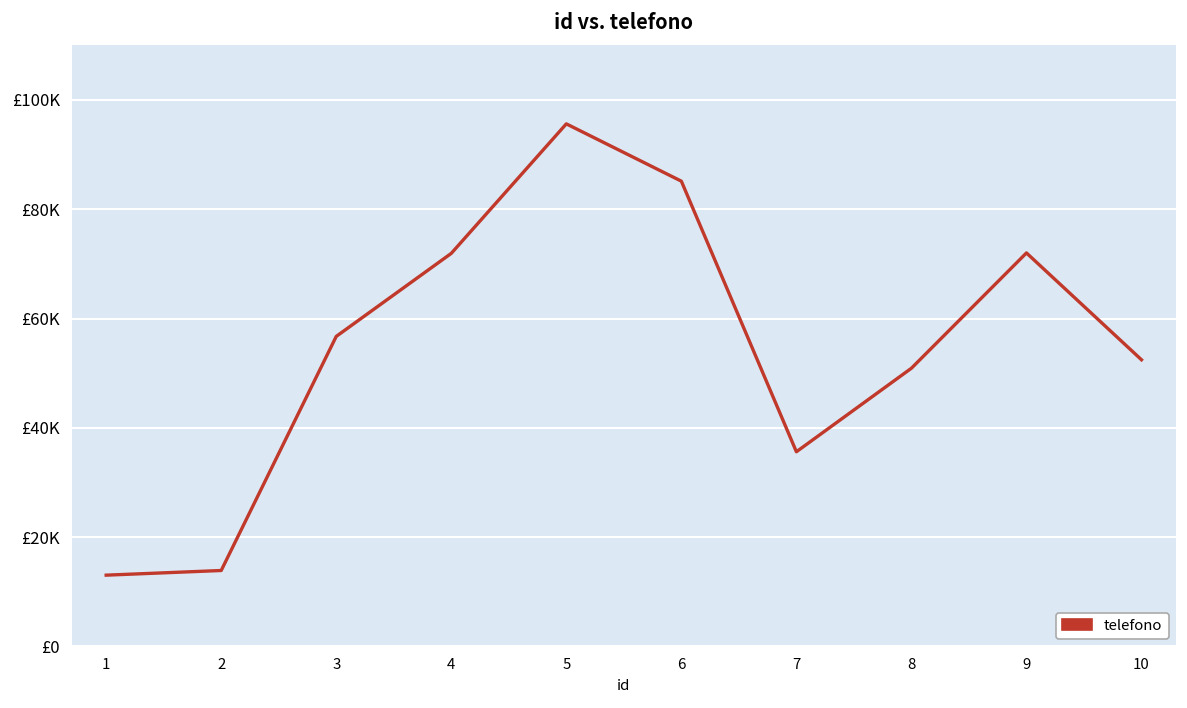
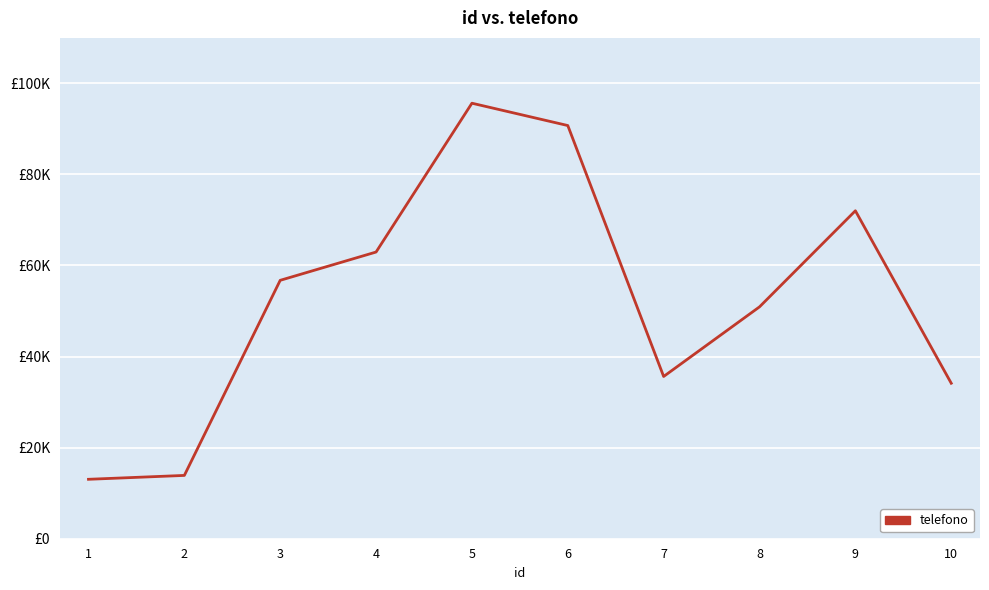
  {
    "1": "£13000",
    "2": "£14000",
    "3": "£57000",
-   "4": "£72000",
+   "4": "£63000",
    "5": "£96000",
-   "6": "£85000",
+   "6": "£91000",
    "7": "£36000",
    "8": "£51000",
    "9": "£72000",
-   "10": "£52000"
+   "10": "£34000"
  }
